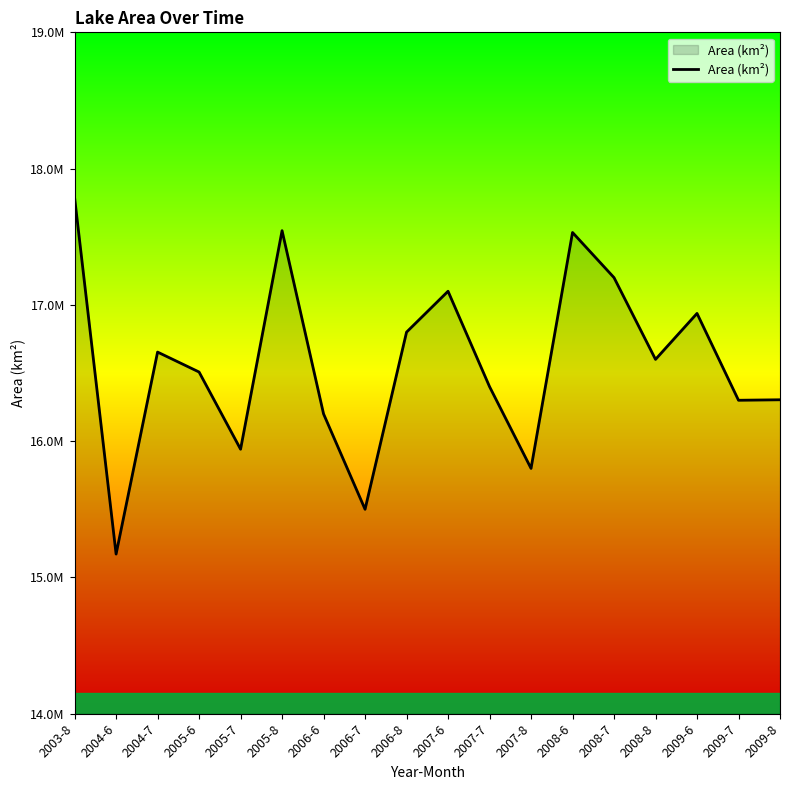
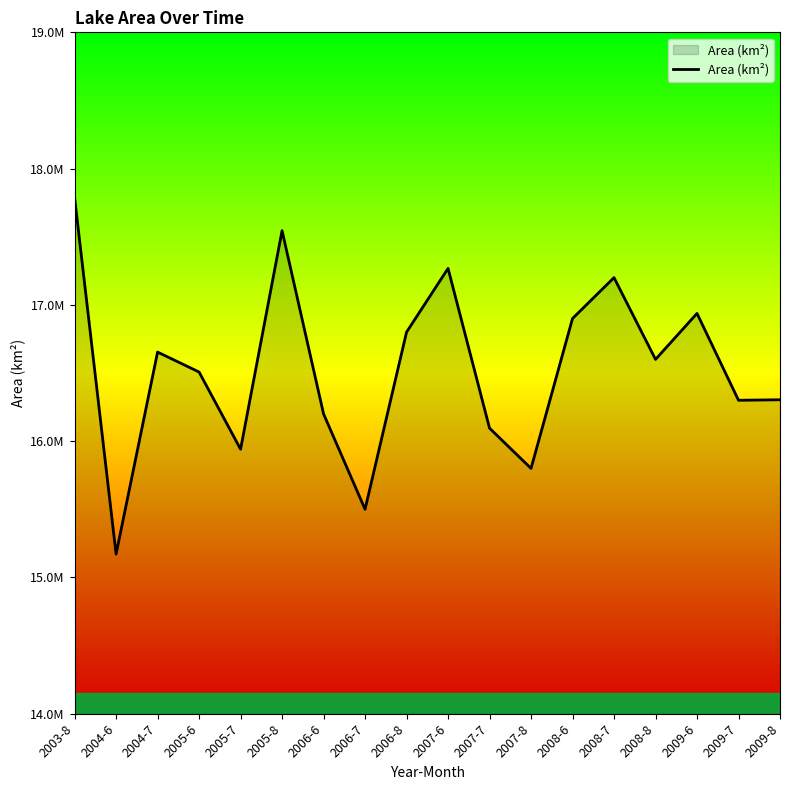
  {
    "2003-8": 17790000,
    "2004-6": 15170000,
    "2004-7": 16650000,
    "2005-6": 16510000,
    "2005-7": 15940000,
    "2005-8": 17540000,
    "2006-6": 16200000,
    "2006-7": 15500000,
    "2006-8": 16800000,
-   "2007-6": 17100000,
-   "2007-7": 16400000,
+   "2007-6": 17270000,
+   "2007-7": 16100000,
    "2007-8": 15800000,
-   "2008-6": 17530000,
+   "2008-6": 16900000,
    "2008-7": 17200000,
    "2008-8": 16600000,
    "2009-6": 16940000,
    "2009-7": 16300000,
    "2009-8": 16300000
  }
